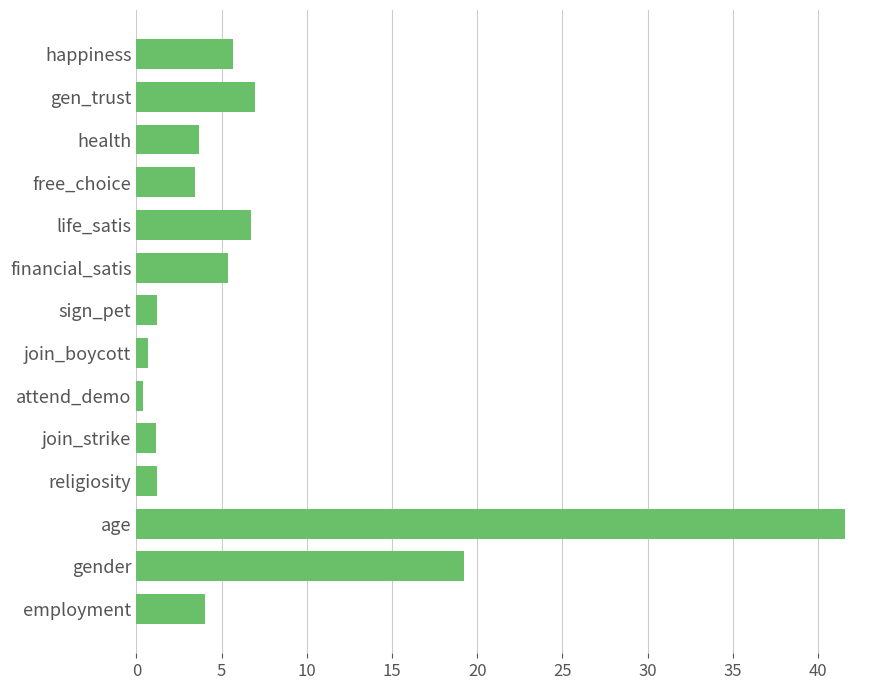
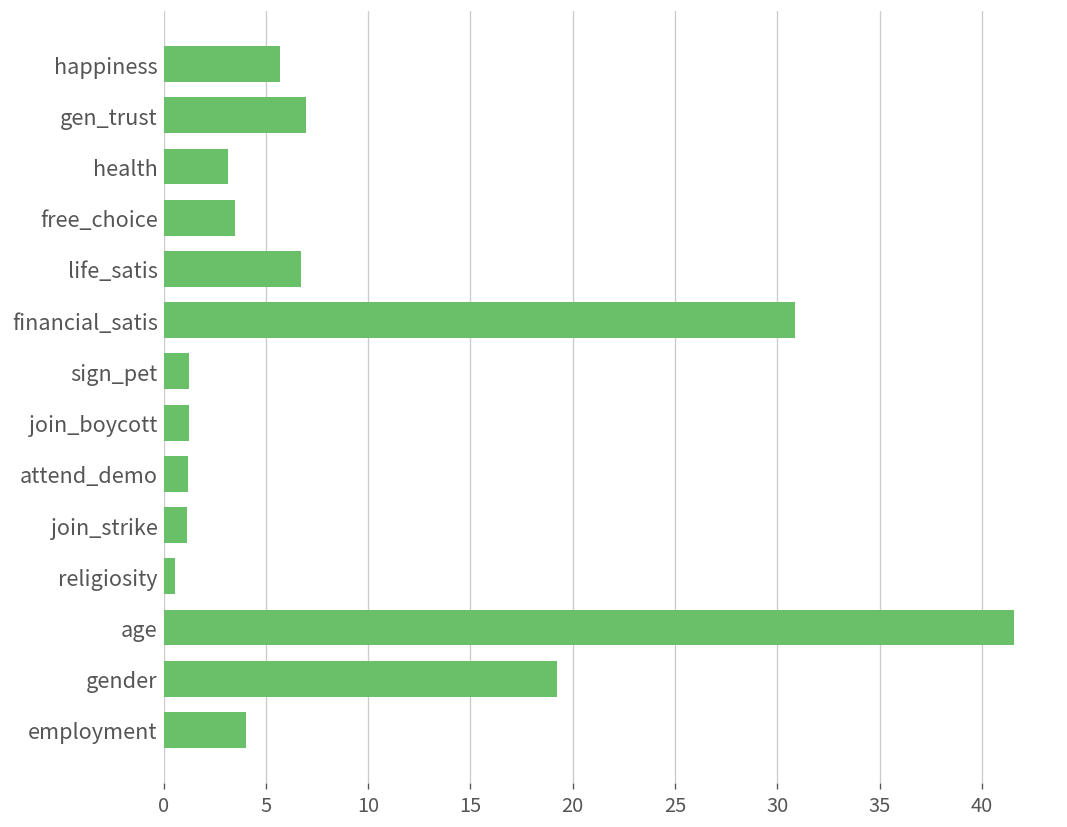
  {
    "happiness": 5.7,
    "gen_trust": 7.0,
-   "health": 3.6,
+   "health": 3.2,
    "free_choice": 3.5,
    "life_satis": 6.7,
-   "financial_satis": 5.4,
+   "financial_satis": 30.9,
    "sign_pet": 1.2,
-   "join_boycott": 0.7,
-   "attend_demo": 0.4,
+   "join_boycott": 1.2,
+   "attend_demo": 1.2,
    "join_strike": 1.1,
-   "religiosity": 1.2,
+   "religiosity": 0.6,
    "age": 41.6,
    "gender": 19.2,
    "employment": 4.0
  }
